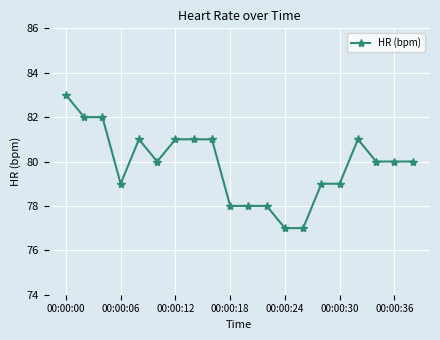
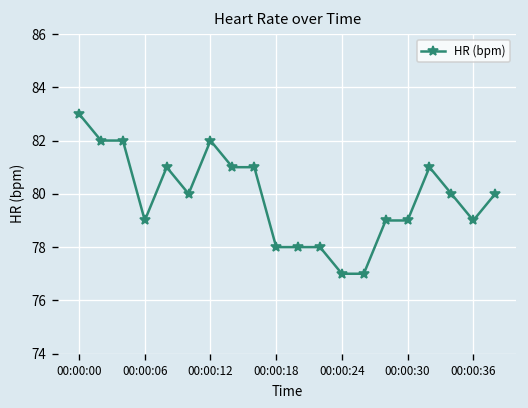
  {
    "00:00:00": 83,
    "00:00:06": 79,
-   "00:00:12": 81,
+   "00:00:12": 82,
    "00:00:18": 78,
    "00:00:24": 77,
    "00:00:30": 79,
-   "00:00:36": 80
+   "00:00:36": 79
  }
